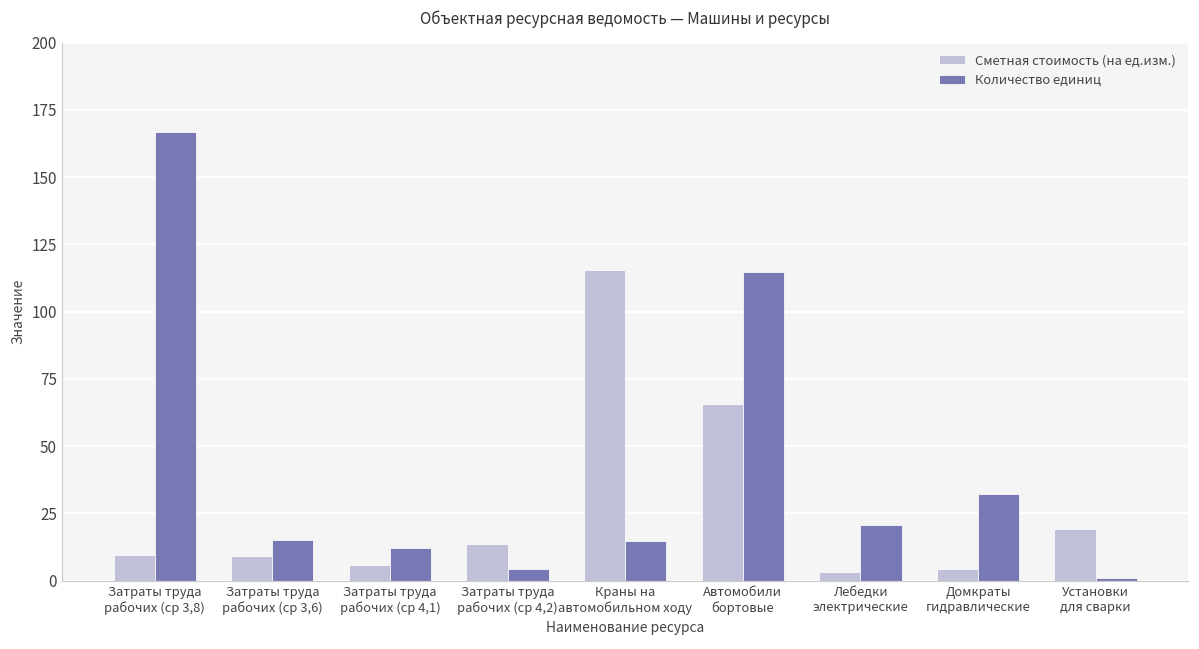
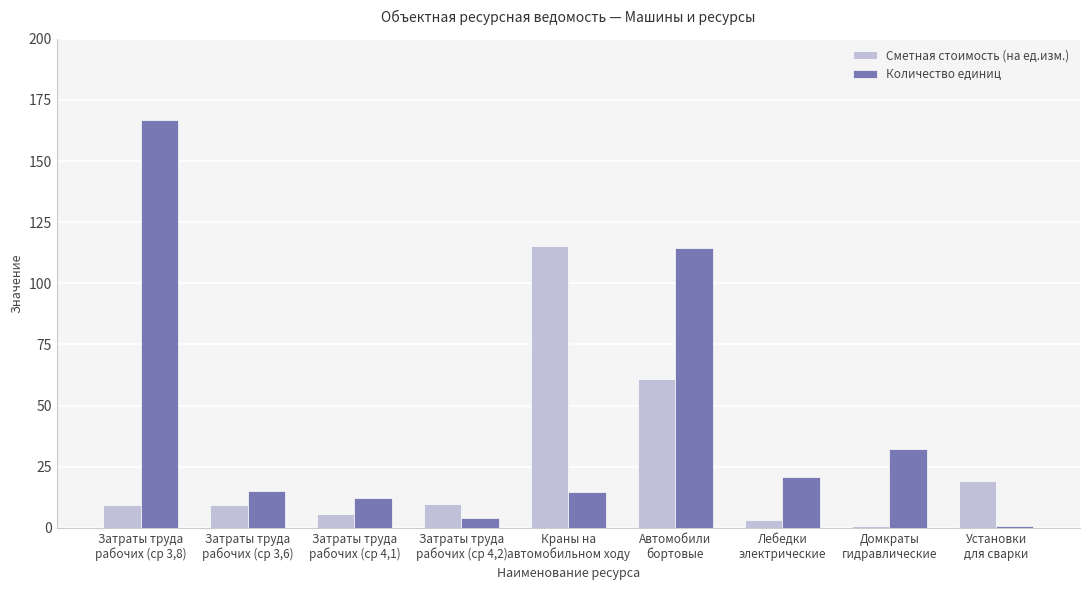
  {
    "Сметная стоимость (на ед.изм.)": {
      "Затраты труда рабочих (ср 3,8)": 9,
      "Затраты труда рабочих (ср 3,6)": 9,
      "Затраты труда рабочих (ср 4,1)": 6,
-     "Затраты труда рабочих (ср 4,2)": 14,
+     "Затраты труда рабочих (ср 4,2)": 10,
      "Краны на автомобильном ходу": 115,
-     "Автомобили бортовые": 66,
+     "Автомобили бортовые": 61,
      "Лебедки электрические": 3,
-     "Домкраты гидравлические": 4,
+     "Домкраты гидравлические": 1,
      "Установки для сварки": 19
    },
    "Количество единиц": {
      "Затраты труда рабочих (ср 3,8)": 167,
      "Затраты труда рабочих (ср 3,6)": 15,
      "Затраты труда рабочих (ср 4,1)": 12,
      "Затраты труда рабочих (ср 4,2)": 4,
      "Краны на автомобильном ходу": 15,
      "Автомобили бортовые": 115,
      "Лебедки электрические": 21,
      "Домкраты гидравлические": 32
    }
  }
